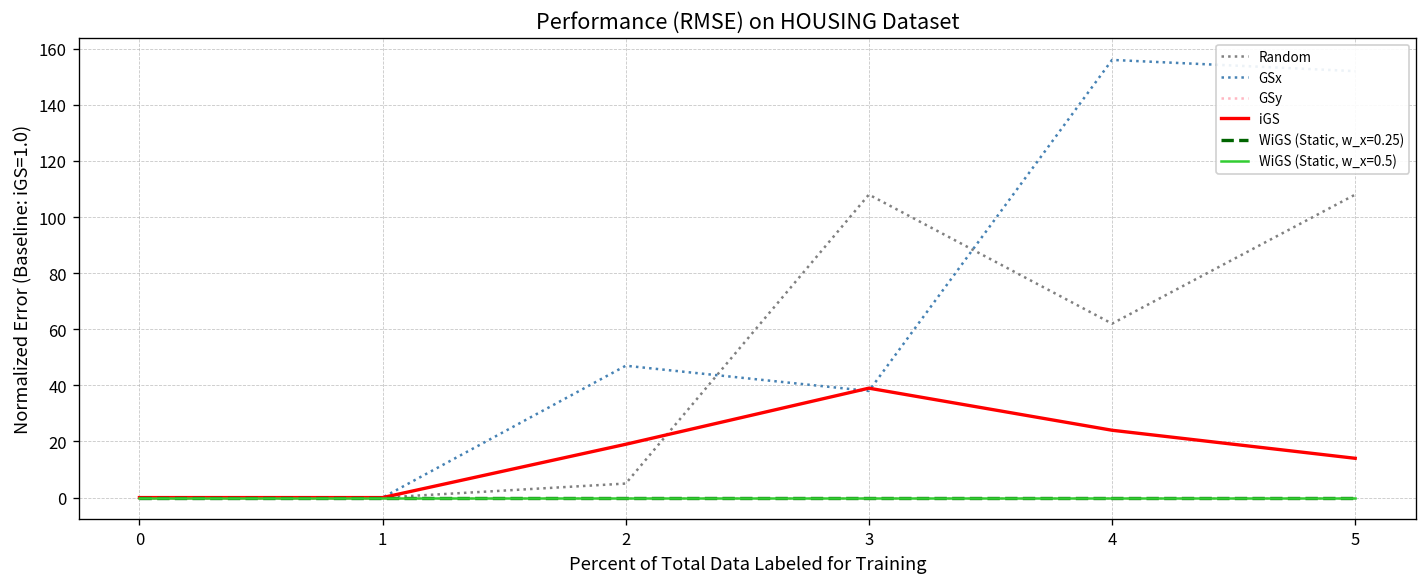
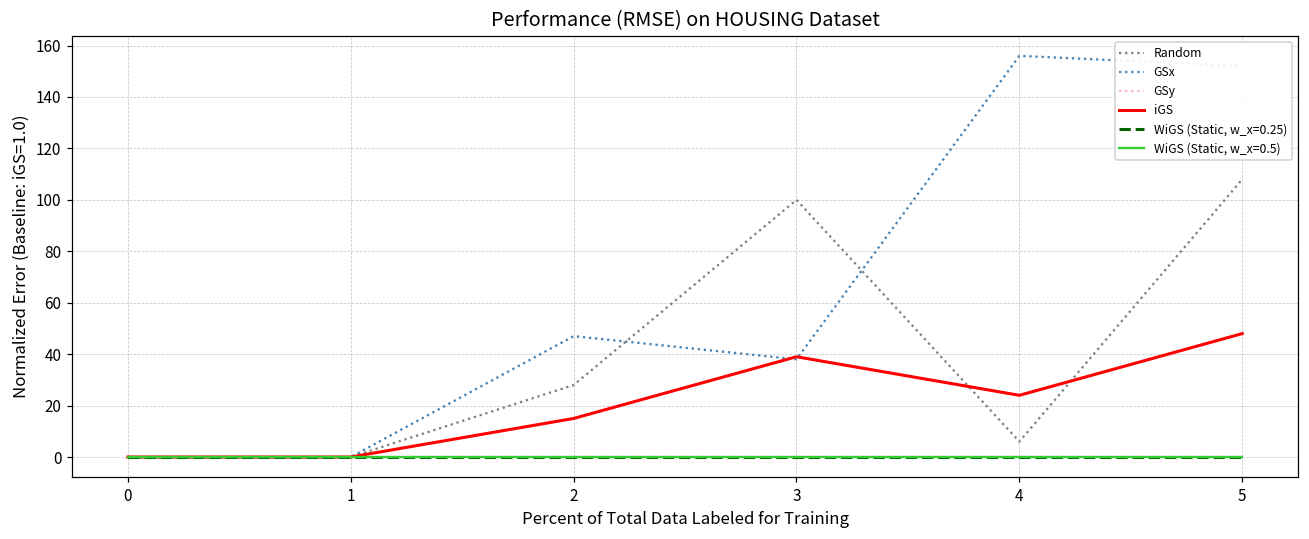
  {
    "Random": {
-     "2": 5,
-     "3": 108,
-     "4": 62,
+     "2": 28,
+     "3": 100,
+     "4": 6,
      "5": 108
    },
    "GSx": {
      "2": 47,
      "4": 156
    },
    "WiGS (Static, w_x=0.5)": {
      "2": 0,
      "3": 0,
      "4": 0,
      "5": 0
    },
    "iGS": {
-     "2": 19,
+     "2": 15,
      "4": 24,
-     "5": 14
+     "5": 48
    }
  }
